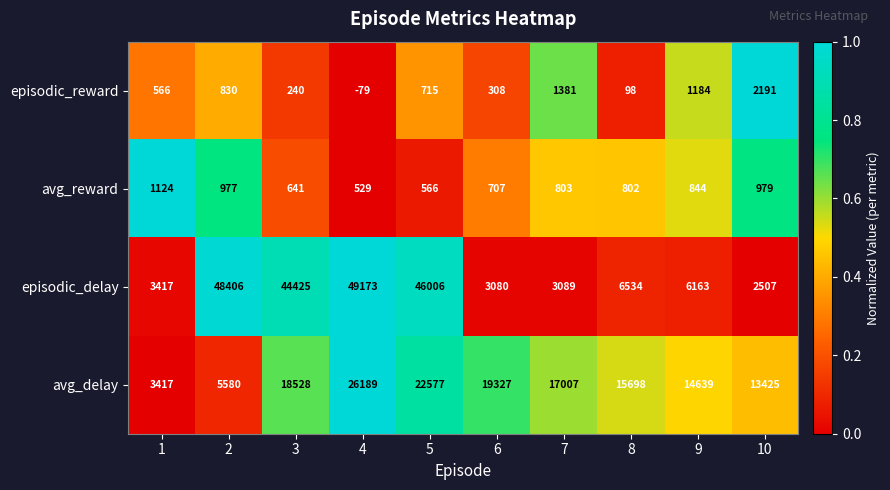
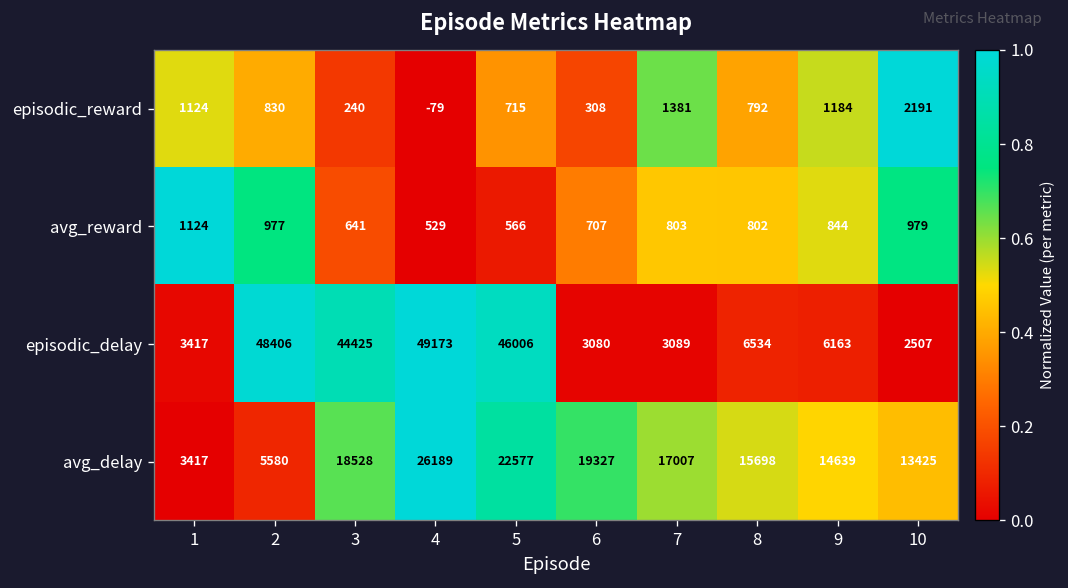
  {
    "episodic_reward": {
-     "1": 566,
+     "1": 1124,
      "2": 830,
      "3": 240,
      "4": -79,
      "5": 715,
      "6": 308,
      "7": 1381,
-     "8": 98,
+     "8": 792,
      "9": 1184,
      "10": 2191
    },
    "avg_reward": {
      "1": 1124,
      "2": 977,
      "3": 641,
      "4": 529,
      "5": 566,
      "6": 707,
      "7": 803,
      "8": 802,
      "9": 844,
      "10": 979
    },
    "episodic_delay": {
      "1": 3417,
      "2": 48406,
      "3": 44425,
      "4": 49173,
      "5": 46006,
      "6": 3080,
      "7": 3089,
      "8": 6534,
      "9": 6163,
      "10": 2507
    },
    "avg_delay": {
      "1": 3417,
      "2": 5580,
      "3": 18528,
      "4": 26189,
      "5": 22577,
      "6": 19327,
      "7": 17007,
      "8": 15698,
      "9": 14639,
      "10": 13425
    }
  }
